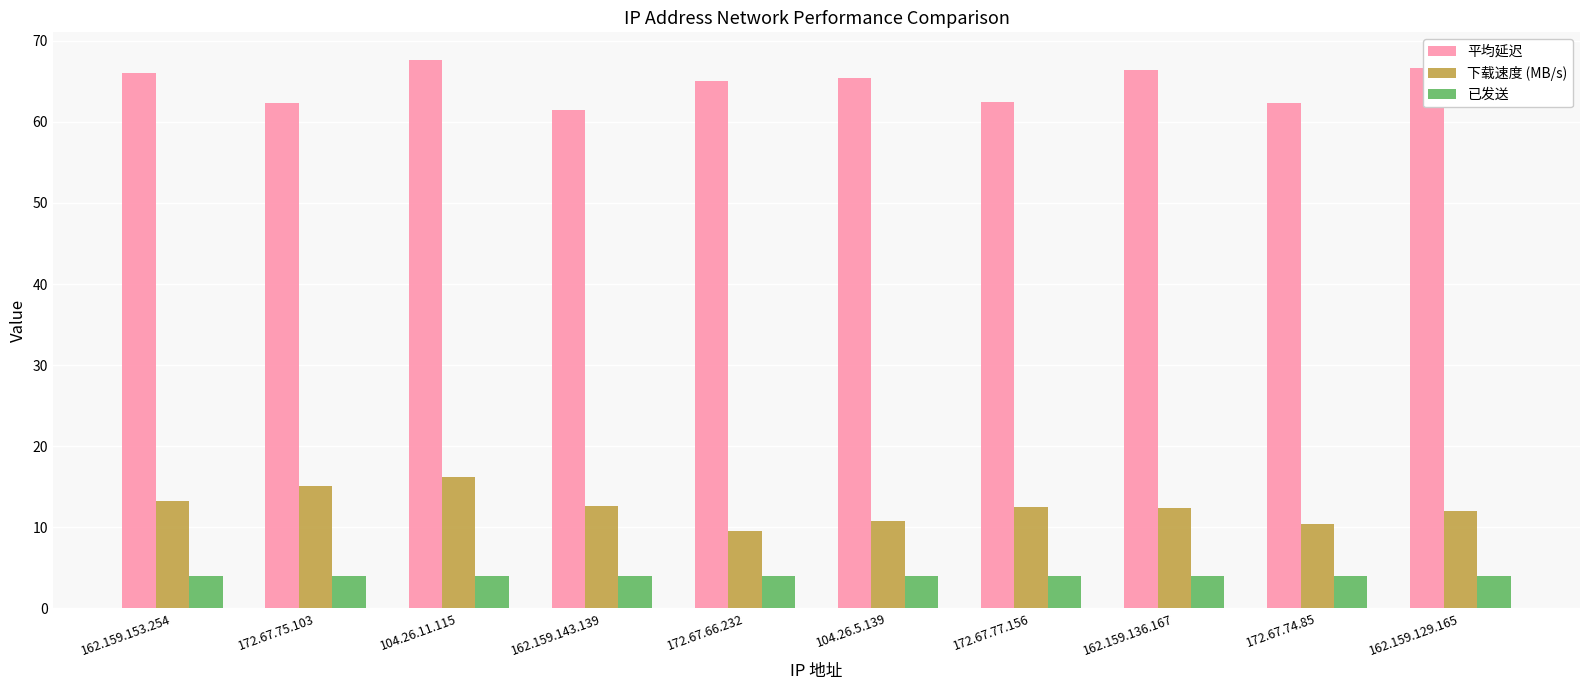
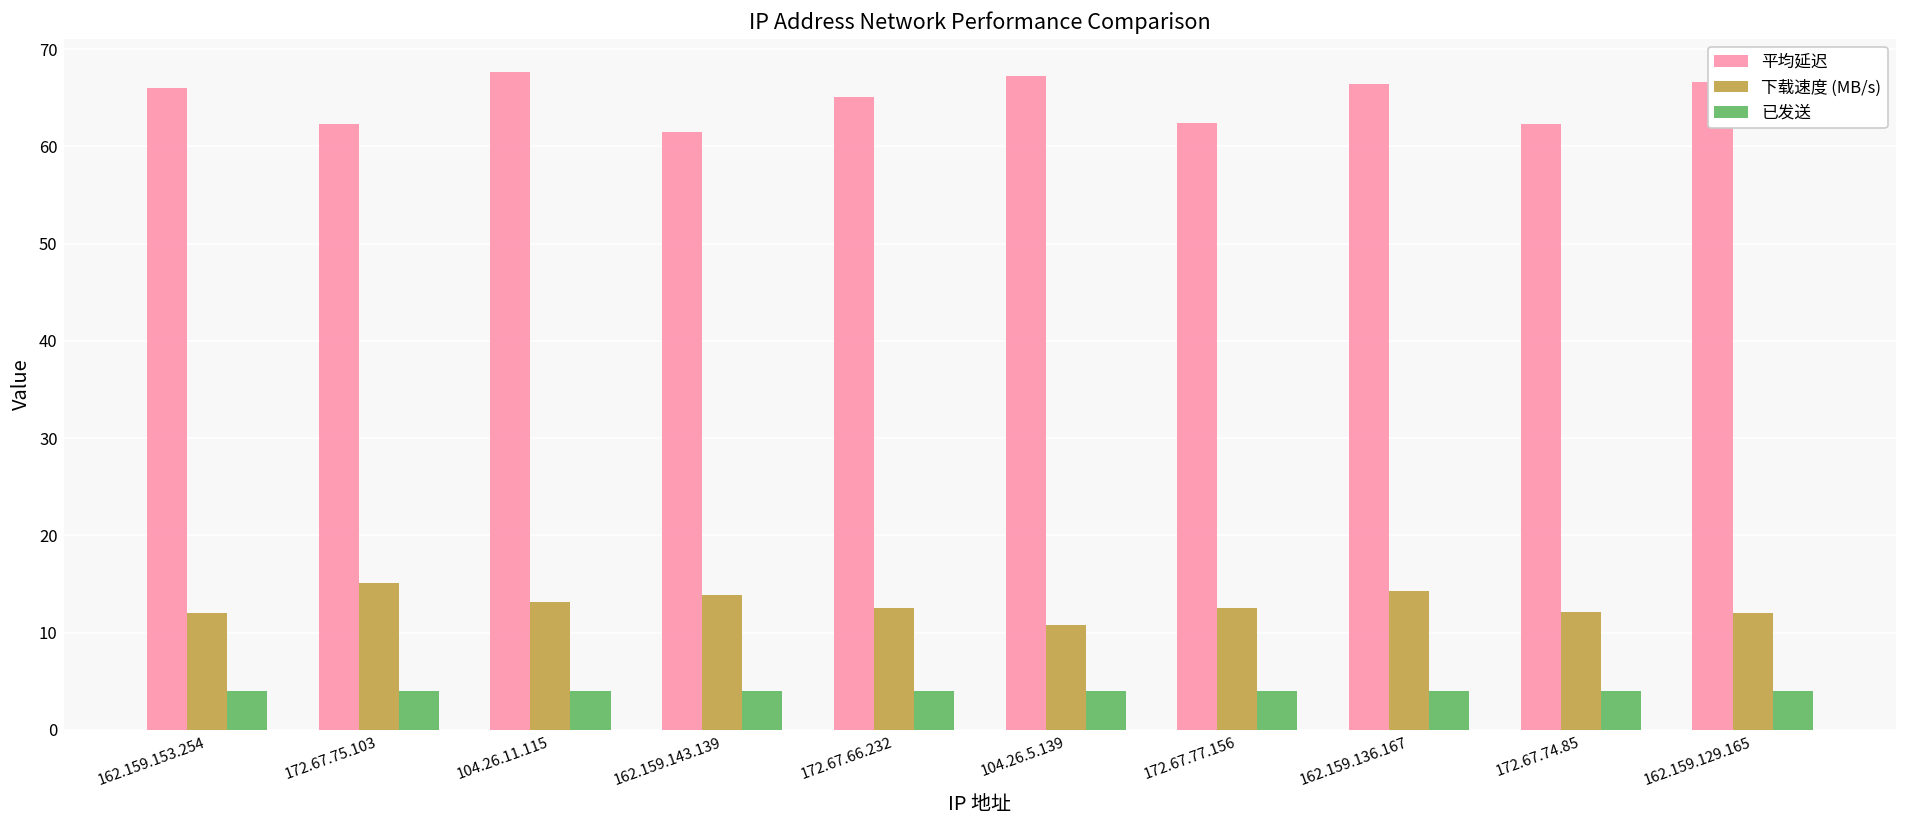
  {
    "平均延迟": {
      "162.159.153.254": 66,
      "172.67.75.103": 62,
      "104.26.11.115": 68,
      "162.159.143.139": 62,
      "172.67.66.232": 65,
-     "104.26.5.139": 65,
+     "104.26.5.139": 67,
      "172.67.77.156": 62,
      "162.159.136.167": 66,
      "172.67.74.85": 62
    },
    "下载速度 (MB/s)": {
-     "162.159.153.254": 13,
+     "162.159.153.254": 12,
      "172.67.75.103": 15,
-     "104.26.11.115": 16,
-     "162.159.143.139": 13,
-     "172.67.66.232": 9,
+     "104.26.11.115": 13,
+     "162.159.143.139": 14,
+     "172.67.66.232": 13,
      "104.26.5.139": 11,
      "172.67.77.156": 13,
-     "162.159.136.167": 12,
-     "172.67.74.85": 10,
+     "162.159.136.167": 14,
+     "172.67.74.85": 12,
      "162.159.129.165": 12
    },
    "已发送": {
      "162.159.153.254": 4,
      "172.67.75.103": 4,
      "104.26.11.115": 4,
      "162.159.143.139": 4,
      "172.67.66.232": 4,
      "104.26.5.139": 4,
      "172.67.77.156": 4,
      "162.159.136.167": 4,
      "172.67.74.85": 4,
      "162.159.129.165": 4
    }
  }
